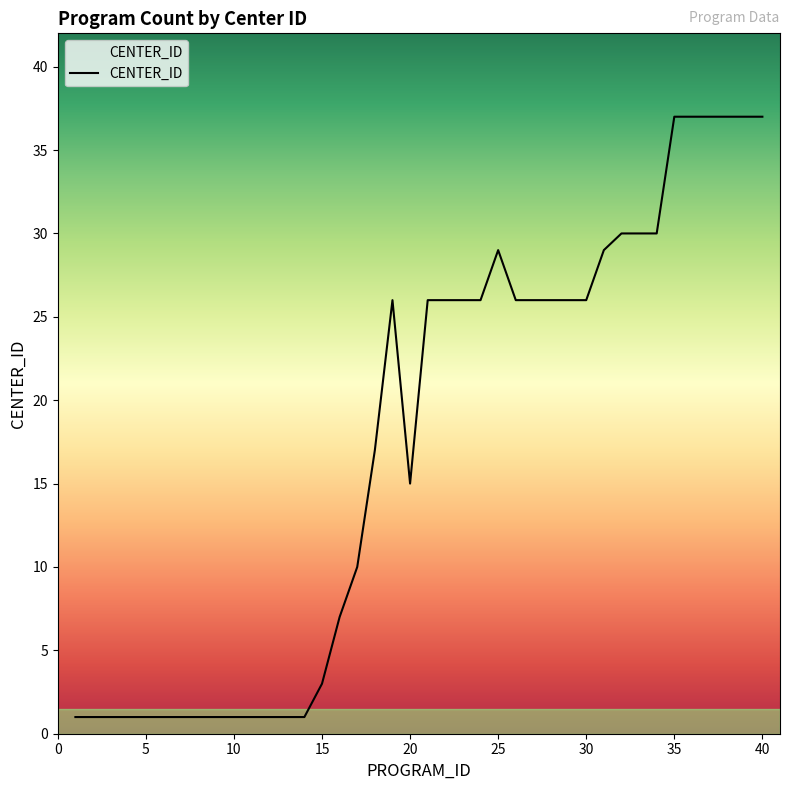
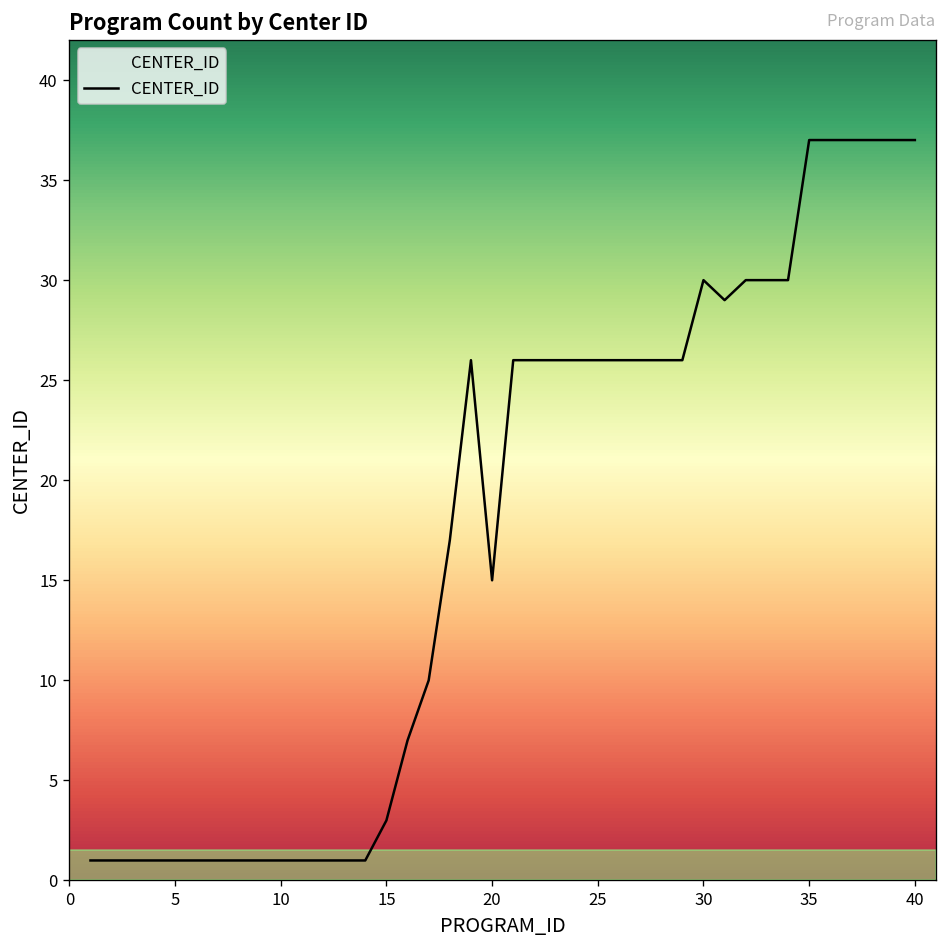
  {
    "15": 3,
    "20": 15,
-   "25": 29,
-   "30": 26,
+   "25": 26,
+   "30": 30,
    "35": 37,
    "40": 37
  }
